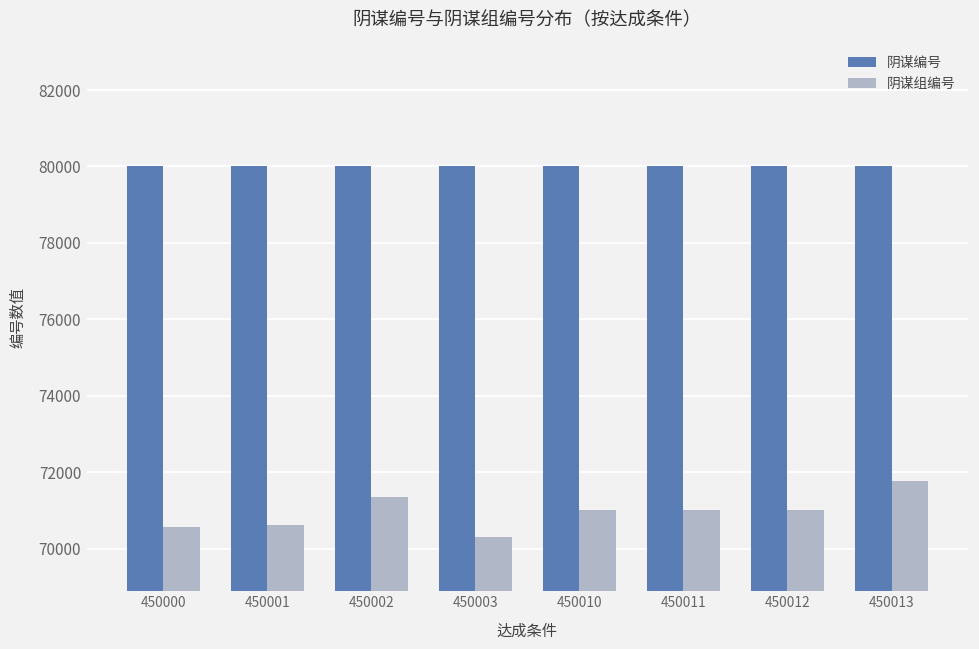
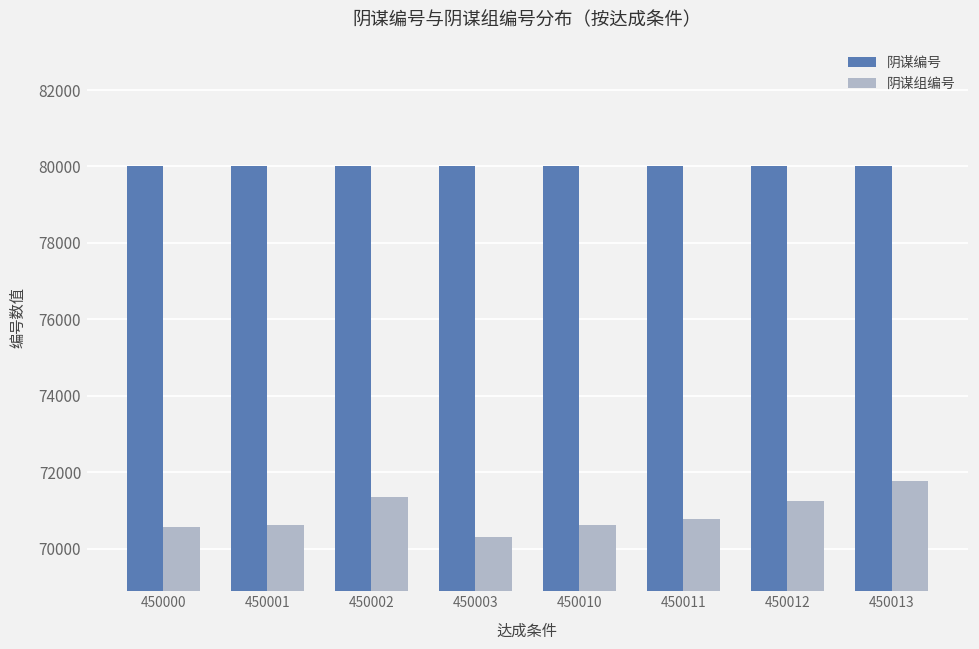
  {
    "阴谋编号": {
      "450000": 80000,
      "450001": 80000,
      "450002": 80000,
      "450003": 80000,
      "450010": 80000,
      "450011": 80000,
      "450012": 80000,
      "450013": 80000
    },
    "阴谋组编号": {
      "450000": 70600,
      "450001": 70600,
      "450002": 71400,
      "450003": 70300,
-     "450010": 71000,
-     "450011": 71000,
-     "450012": 71000,
+     "450010": 70600,
+     "450011": 70800,
+     "450012": 71300,
      "450013": 71800
    }
  }
